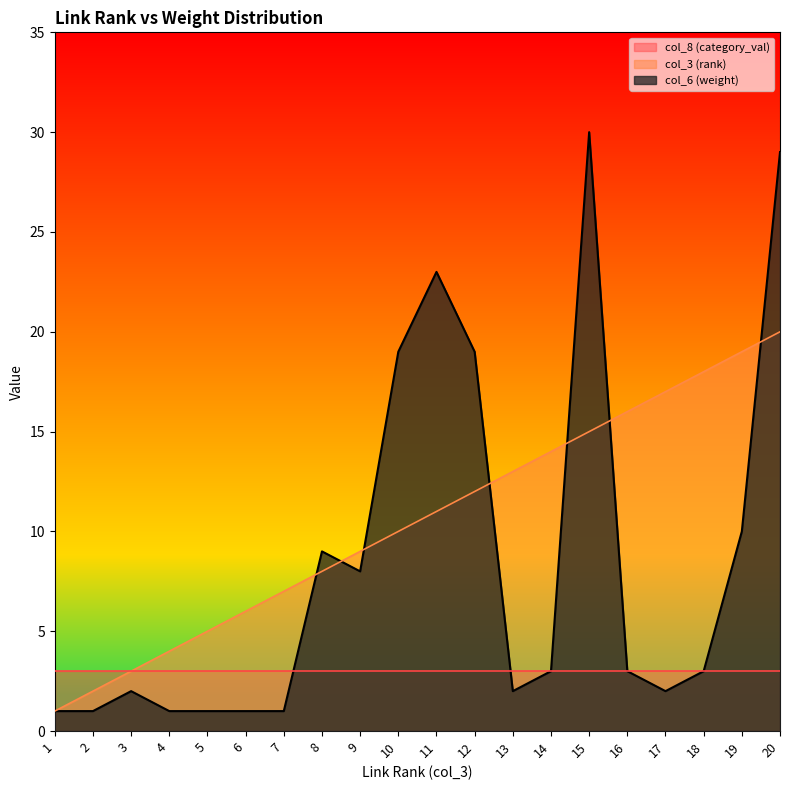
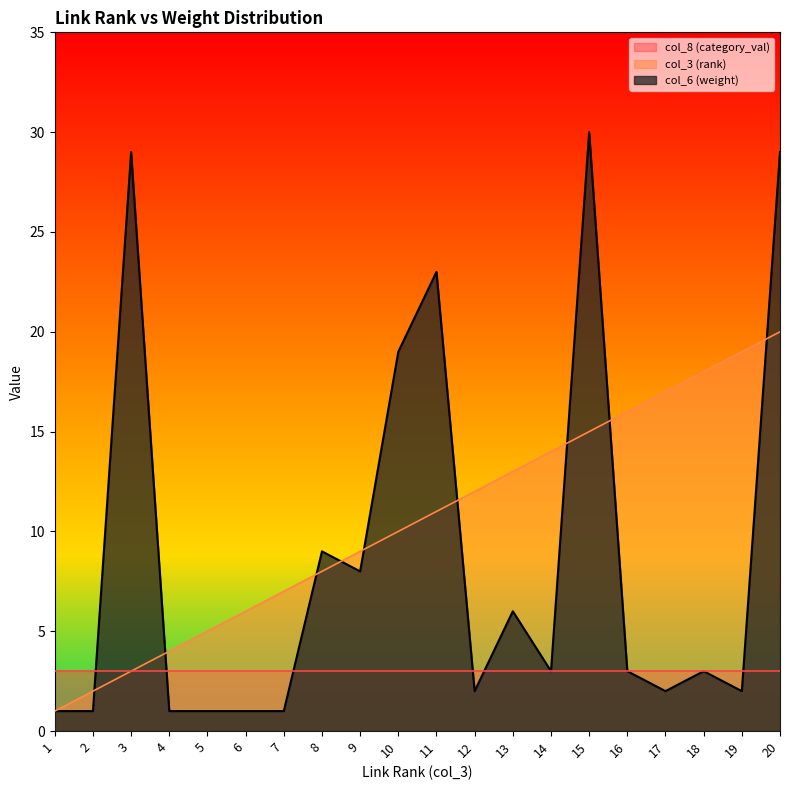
  {
    "col_6 (weight)": {
      "2": 1,
-     "3": 2,
+     "3": 29,
      "4": 1,
      "5": 1,
      "6": 1,
      "7": 1,
      "8": 9,
      "9": 8,
      "10": 19,
      "11": 23,
-     "12": 19,
-     "13": 2,
+     "12": 2,
+     "13": 6,
      "15": 30,
      "17": 2,
-     "19": 10,
+     "19": 2,
      "20": 29
    }
  }
